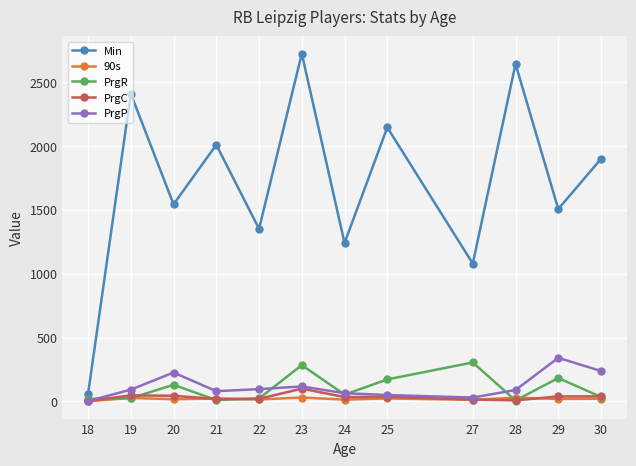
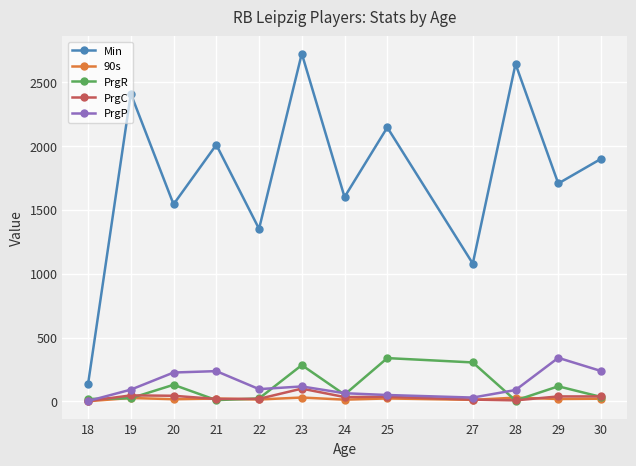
  {
    "Min": {
-     "18": 60,
+     "18": 140,
      "20": 1540,
      "21": 2010,
      "22": 1350,
      "23": 2720,
-     "24": 1240,
+     "24": 1600,
      "25": 2150,
      "27": 1080,
      "28": 2640,
-     "29": 1510,
+     "29": 1710,
      "30": 1900
    },
    "PrgR": {
      "20": 130,
      "23": 280,
-     "25": 170,
+     "25": 340,
      "27": 310,
-     "29": 180
+     "29": 120
    },
    "PrgP": {
      "19": 90,
      "20": 230,
-     "21": 80,
+     "21": 240,
      "22": 100,
      "28": 90,
      "29": 340,
      "30": 240
    }
  }
